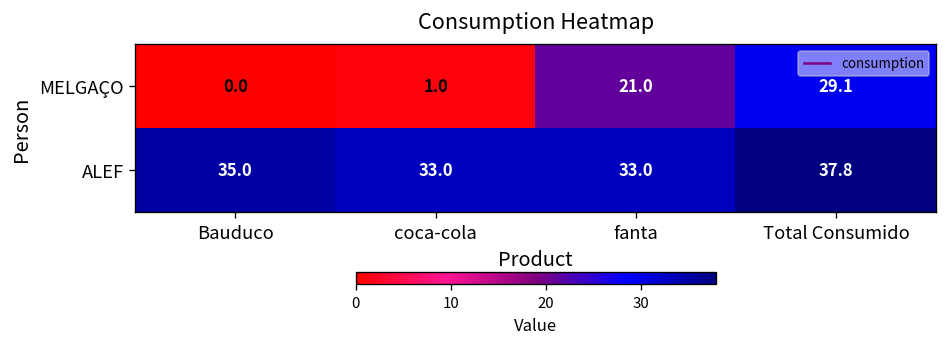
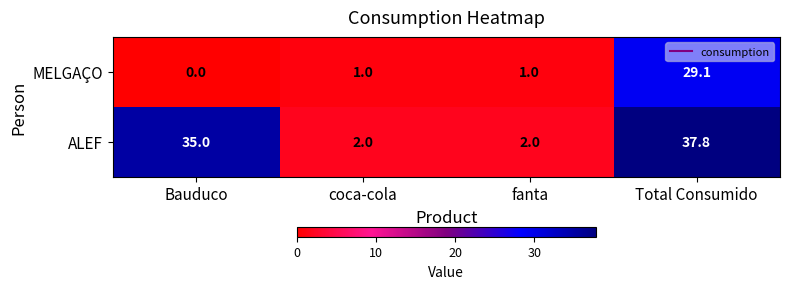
  {
    "MELGAÇO": {
      "Bauduco": 0.0,
      "coca-cola": 1.0,
-     "fanta": 21.0,
+     "fanta": 1.0,
      "Total Consumido": 29.1
    },
    "ALEF": {
      "Bauduco": 35.0,
-     "coca-cola": 33.0,
-     "fanta": 33.0,
+     "coca-cola": 2.0,
+     "fanta": 2.0,
      "Total Consumido": 37.8
    }
  }
